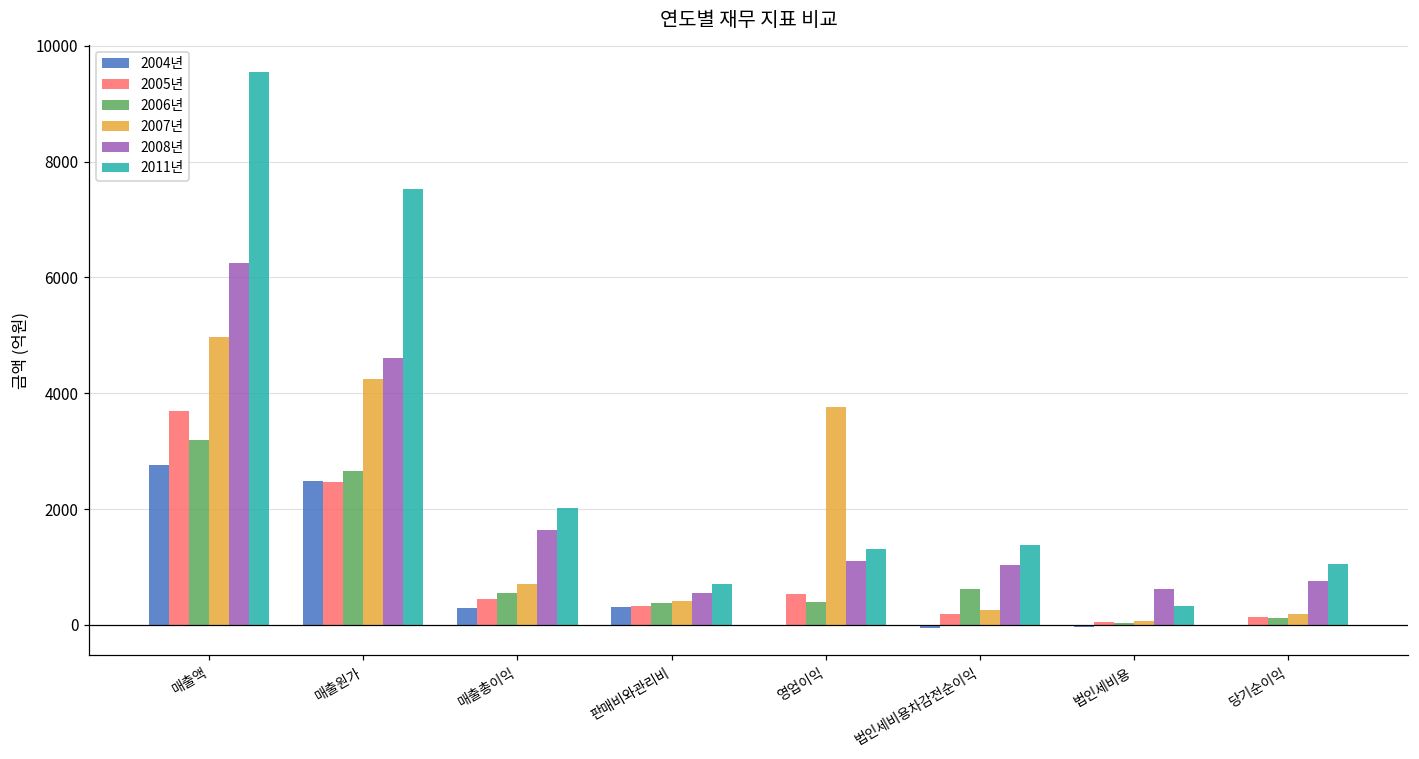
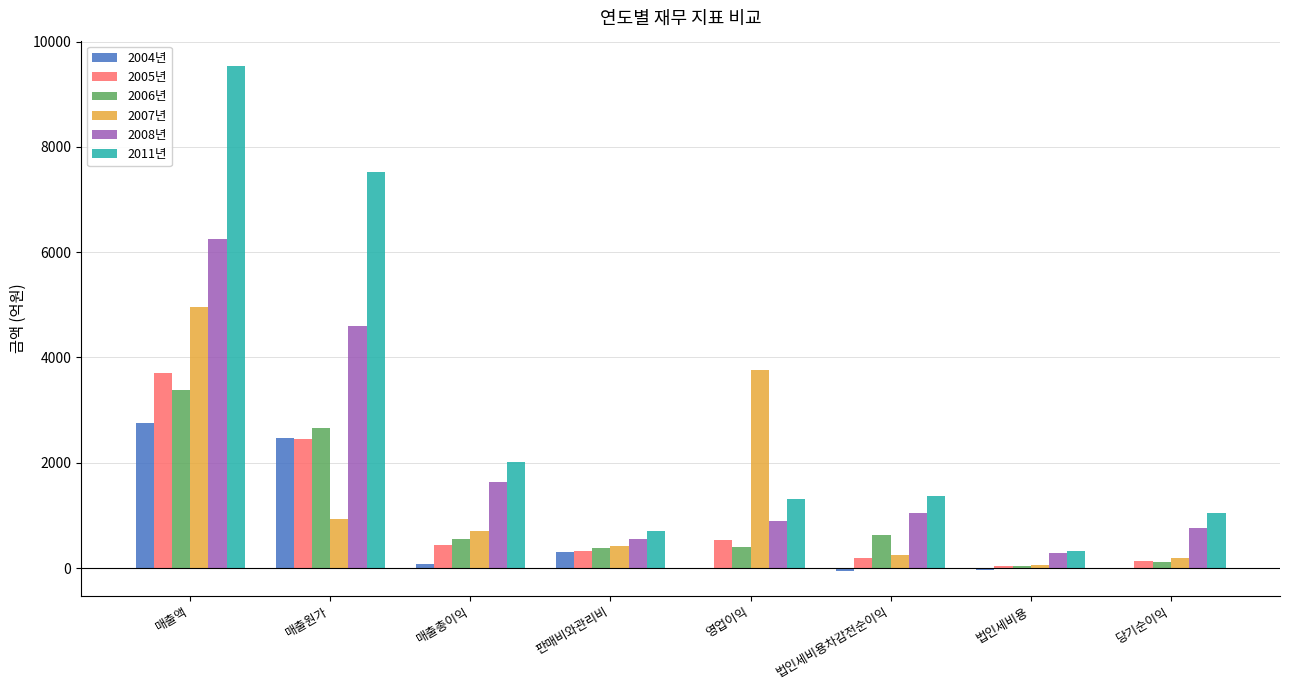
  {
    "2004년": {
      "매출액": 2800,
      "매출원가": 2500,
-     "매출총이익": 300,
+     "매출총이익": 100,
      "판매비와관리비": 300,
      "법인세비용차감전순이익": 0
    },
    "2005년": {
      "매출액": 3700,
      "매출원가": 2500,
      "매출총이익": 400,
      "판매비와관리비": 300,
      "영업이익": 500,
      "법인세비용차감전순이익": 200,
      "당기순이익": 100
    },
    "2006년": {
-     "매출액": 3200,
+     "매출액": 3400,
      "매출원가": 2700,
      "매출총이익": 500,
      "판매비와관리비": 400,
      "영업이익": 400,
      "법인세비용차감전순이익": 600,
      "당기순이익": 100
    },
    "2007년": {
      "매출액": 5000,
-     "매출원가": 4300,
+     "매출원가": 900,
      "매출총이익": 700,
      "판매비와관리비": 400,
      "영업이익": 3800,
      "법인세비용차감전순이익": 300,
      "법인세비용": 100,
      "당기순이익": 200
    },
    "2008년": {
      "매출액": 6200,
      "매출원가": 4600,
      "매출총이익": 1600,
      "판매비와관리비": 500,
-     "영업이익": 1100,
+     "영업이익": 900,
      "법인세비용차감전순이익": 1000,
-     "법인세비용": 600,
+     "법인세비용": 300,
      "당기순이익": 800
    },
    "2011년": {
      "매출액": 9500,
      "매출원가": 7500,
      "매출총이익": 2000,
      "판매비와관리비": 700,
      "영업이익": 1300,
      "법인세비용차감전순이익": 1400,
      "법인세비용": 300,
      "당기순이익": 1100
    }
  }
